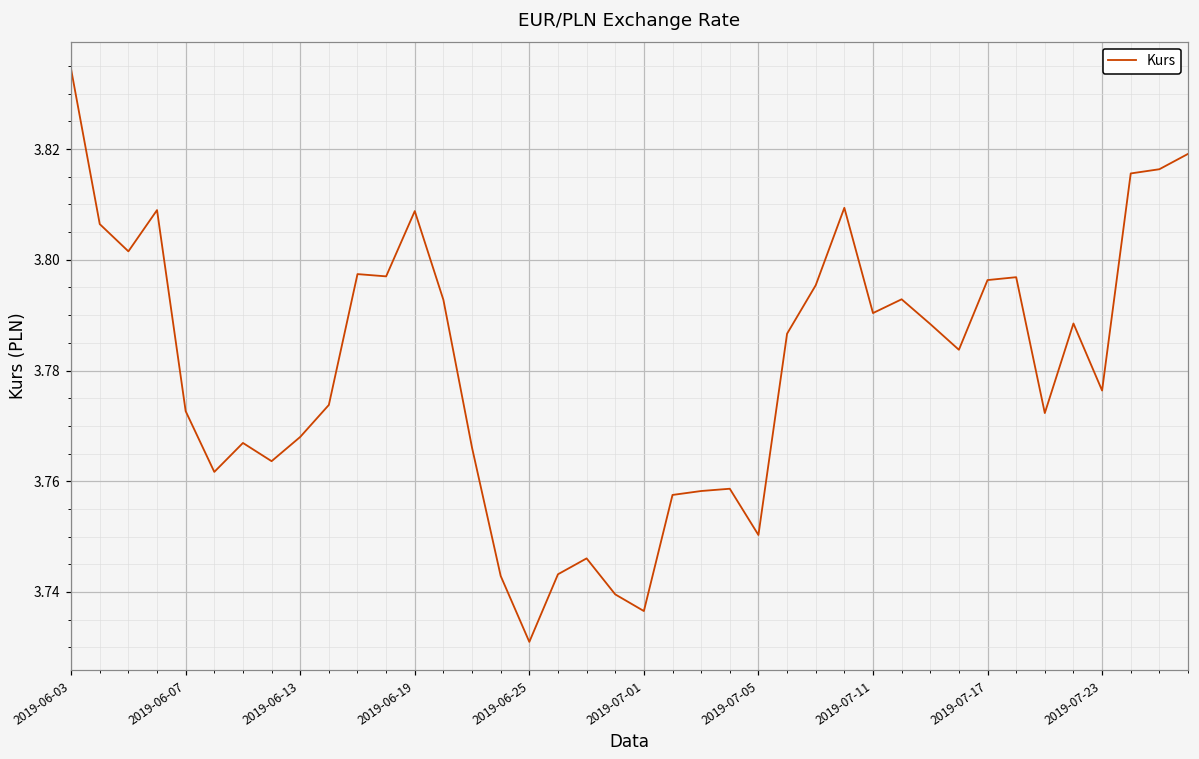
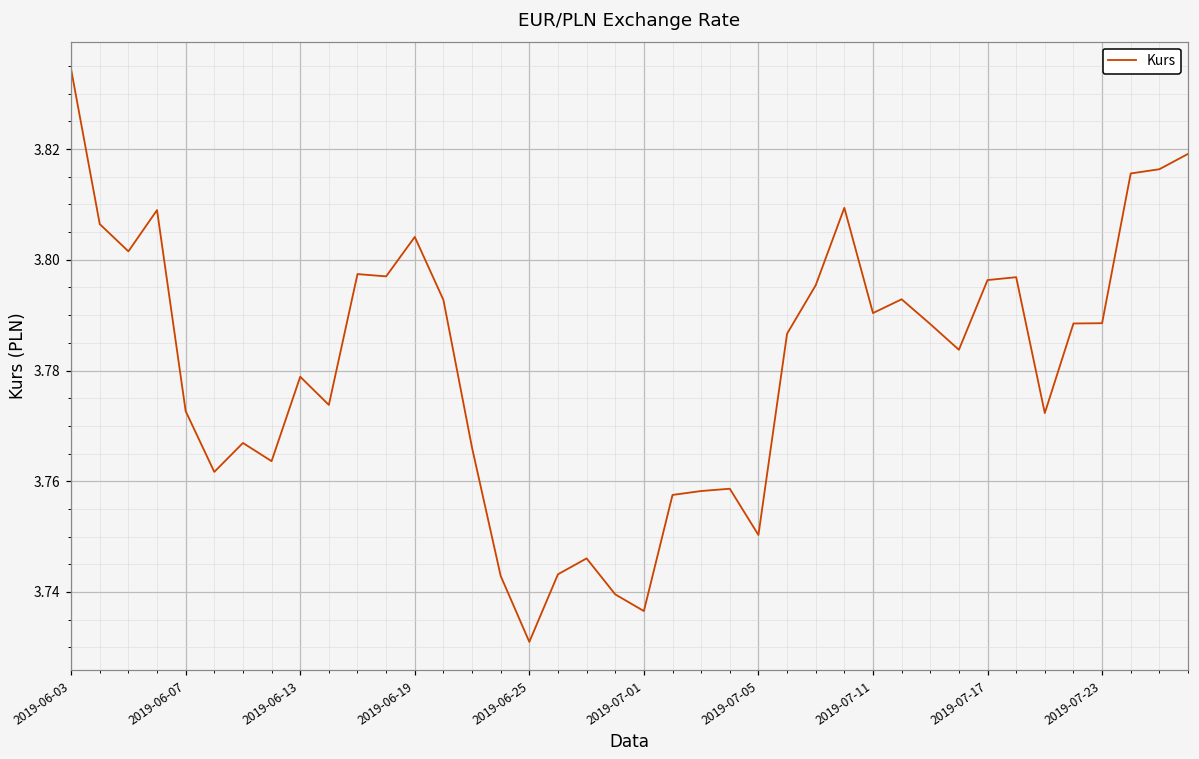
  {
    "2019-06-03": 3.834,
    "2019-06-07": 3.773,
-   "2019-06-13": 3.768,
-   "2019-06-19": 3.809,
+   "2019-06-13": 3.779,
+   "2019-06-19": 3.804,
    "2019-06-25": 3.731,
    "2019-07-01": 3.737,
    "2019-07-05": 3.750,
    "2019-07-11": 3.790,
    "2019-07-17": 3.796,
-   "2019-07-23": 3.776
+   "2019-07-23": 3.789
  }
